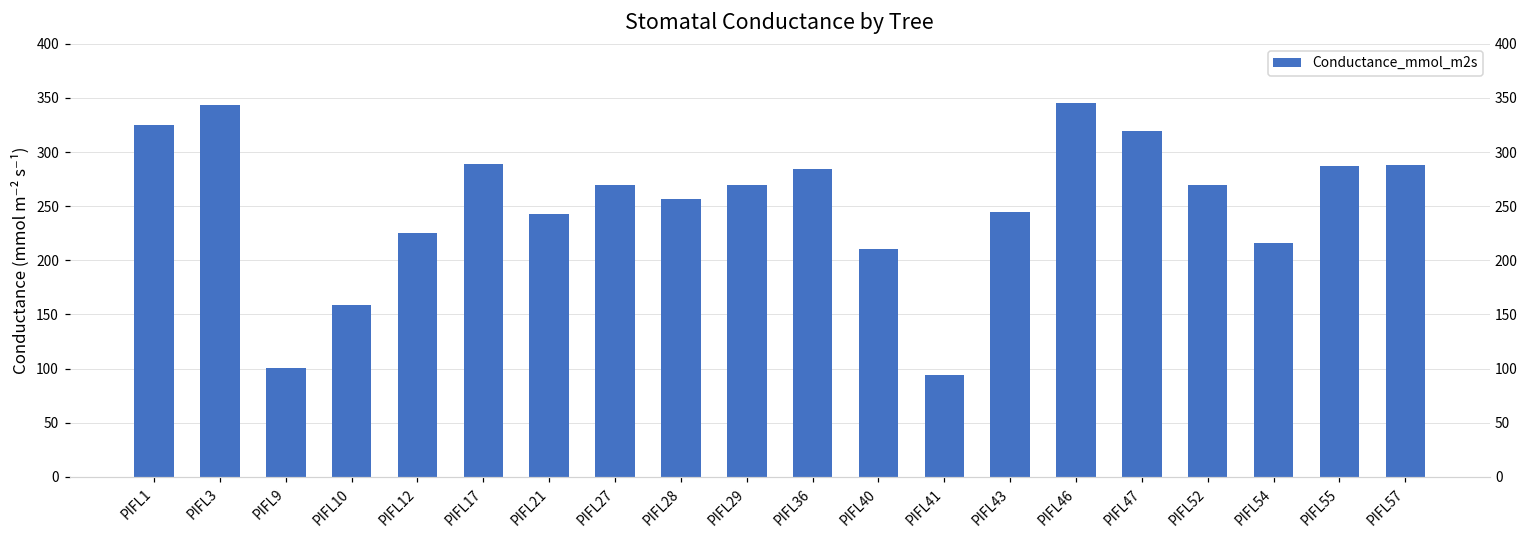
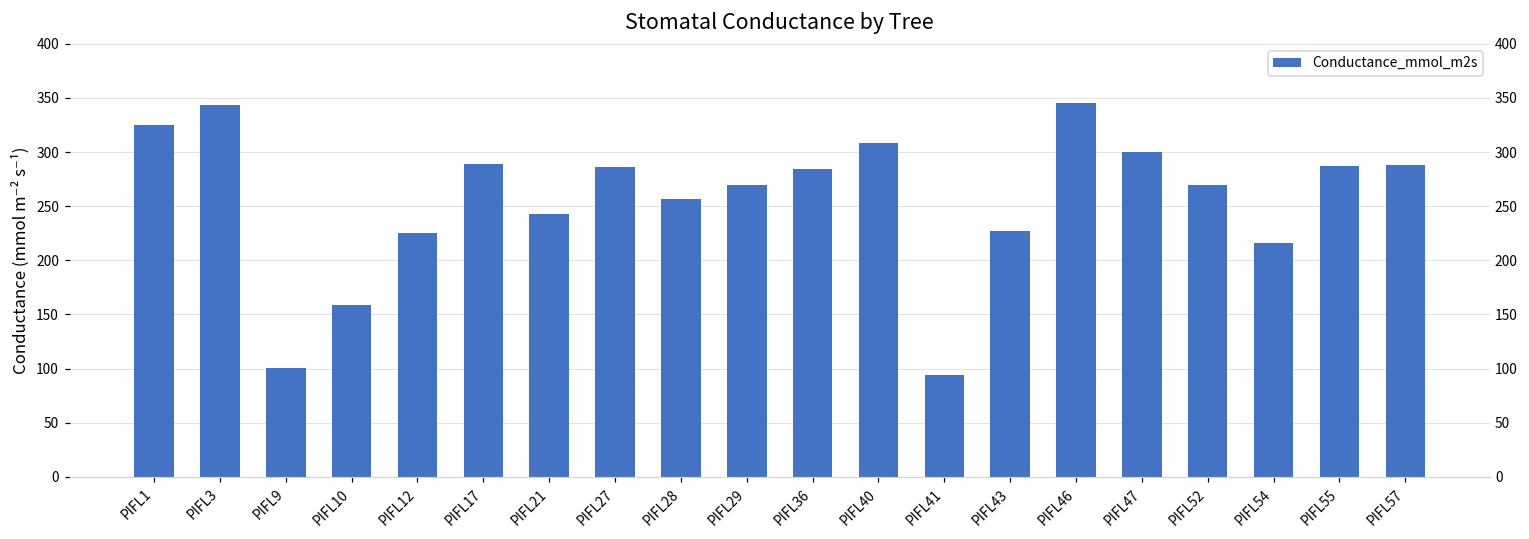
  {
    "PIFL1": 330,
    "PIFL3": 340,
    "PIFL9": 100,
    "PIFL10": 160,
    "PIFL12": 230,
    "PIFL17": 290,
    "PIFL21": 240,
-   "PIFL27": 270,
+   "PIFL27": 290,
    "PIFL28": 260,
    "PIFL29": 270,
    "PIFL36": 280,
-   "PIFL40": 210,
+   "PIFL40": 310,
    "PIFL41": 90,
-   "PIFL43": 250,
+   "PIFL43": 230,
    "PIFL46": 350,
-   "PIFL47": 320,
+   "PIFL47": 300,
    "PIFL52": 270,
    "PIFL54": 220,
    "PIFL55": 290,
    "PIFL57": 290
  }
